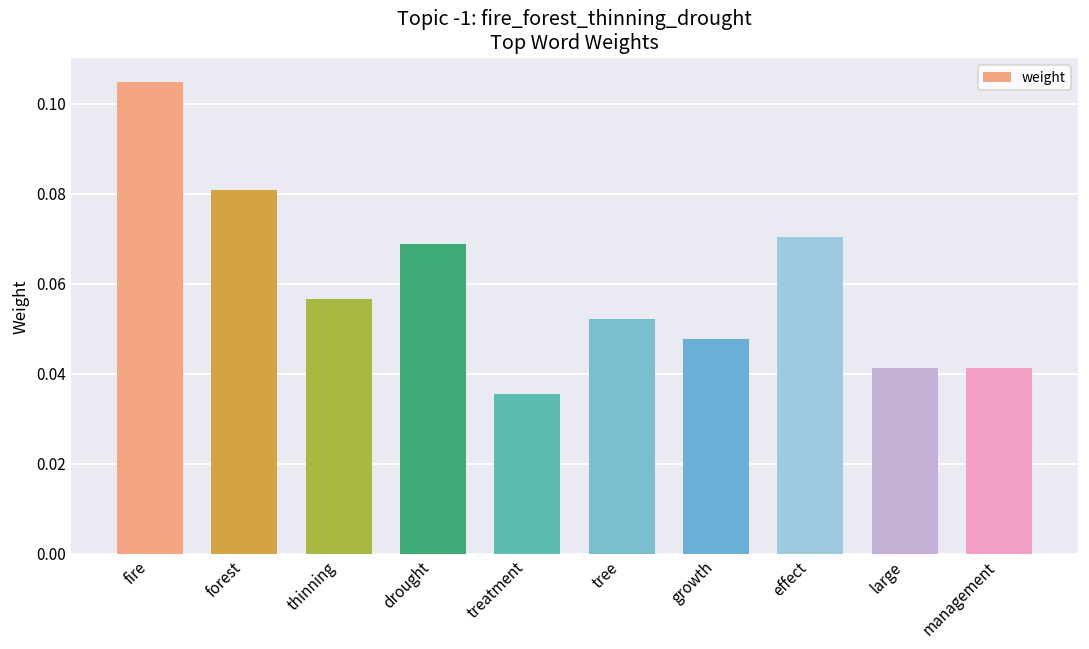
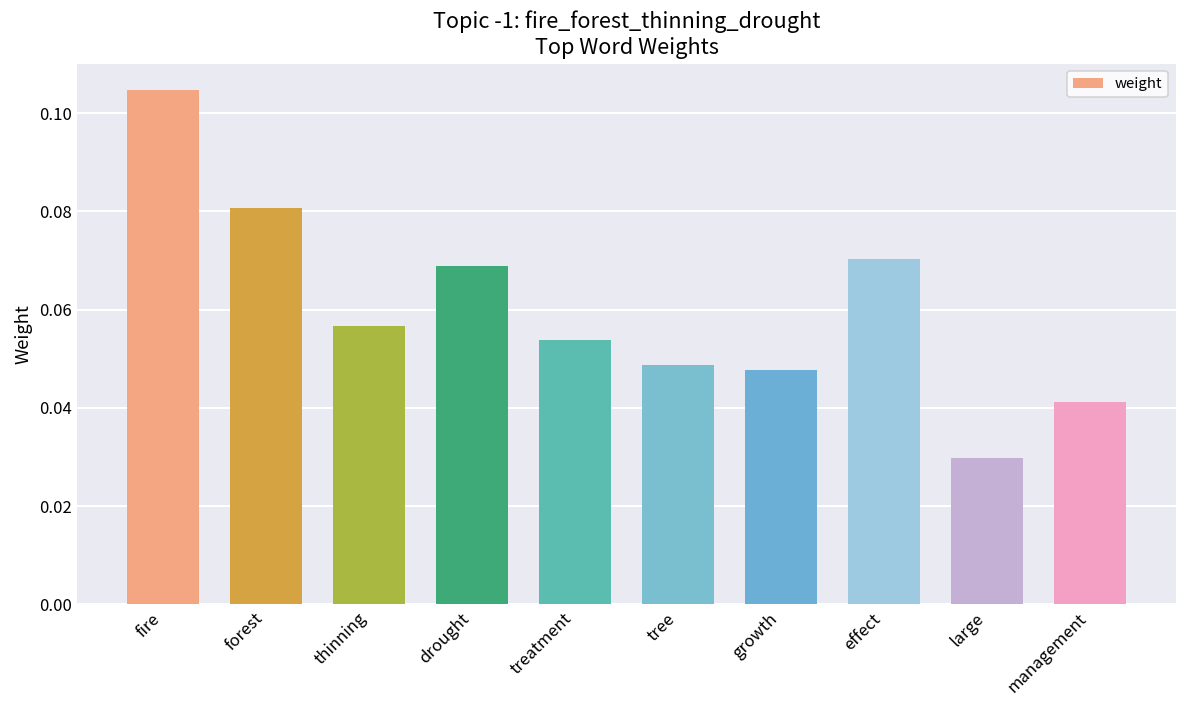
  {
    "fire": 0.105,
    "forest": 0.081,
    "thinning": 0.057,
    "drought": 0.069,
-   "treatment": 0.036,
-   "tree": 0.052,
+   "treatment": 0.054,
+   "tree": 0.049,
    "growth": 0.048,
    "effect": 0.070,
-   "large": 0.041,
+   "large": 0.030,
    "management": 0.041
  }
